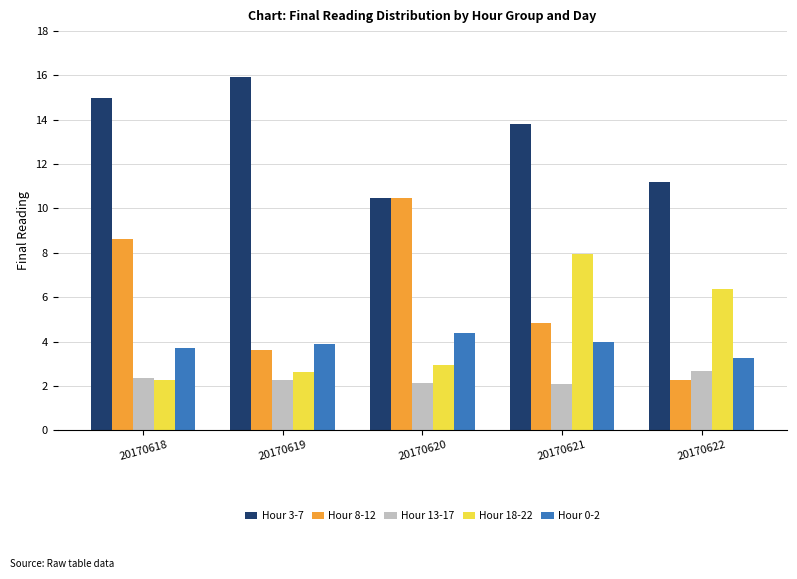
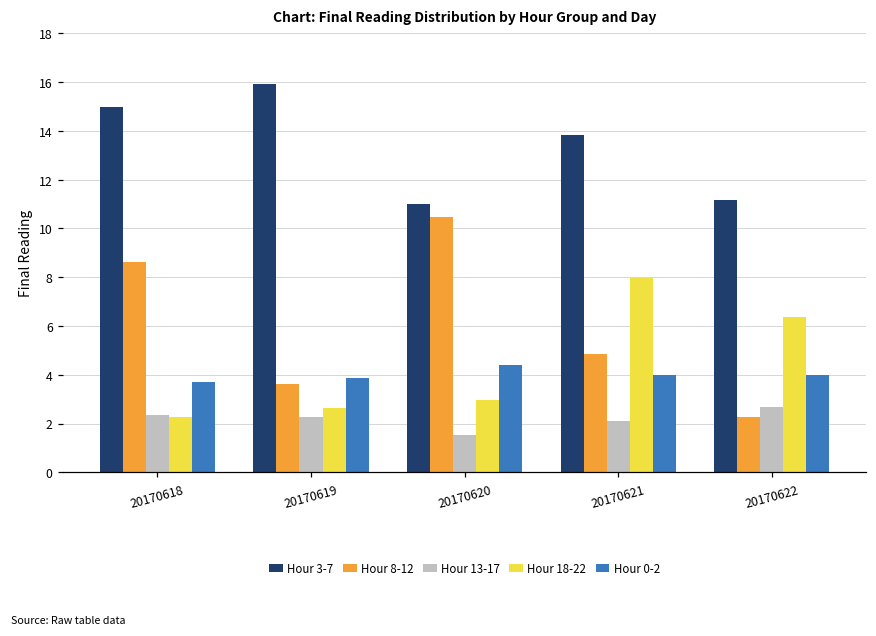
  {
    "Hour 3-7": {
      "20170618": 15.0,
      "20170619": 15.9,
-     "20170620": 10.5,
+     "20170620": 11.0,
      "20170621": 13.8,
      "20170622": 11.2
    },
    "Hour 8-12": {
      "20170618": 8.6,
      "20170619": 3.6,
      "20170620": 10.5,
      "20170621": 4.8,
      "20170622": 2.3
    },
    "Hour 13-17": {
      "20170618": 2.4,
      "20170619": 2.3,
-     "20170620": 2.1,
+     "20170620": 1.5,
      "20170621": 2.1,
      "20170622": 2.7
    },
    "Hour 18-22": {
      "20170618": 2.3,
      "20170619": 2.6,
      "20170620": 3.0,
      "20170621": 8.0,
      "20170622": 6.4
    },
    "Hour 0-2": {
      "20170618": 3.7,
      "20170619": 3.9,
      "20170620": 4.4,
      "20170621": 4.0,
-     "20170622": 3.2
+     "20170622": 4.0
    }
  }
